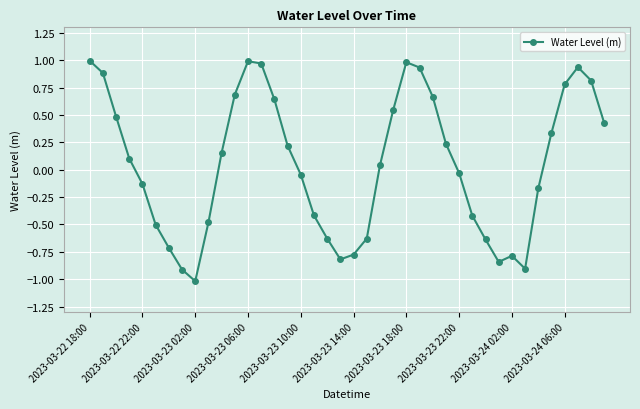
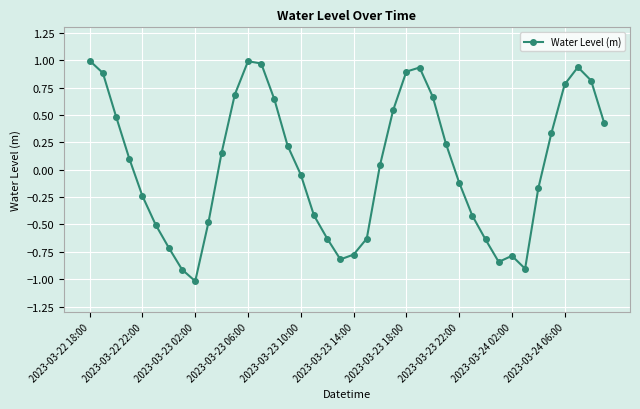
  {
    "2023-03-22 18:00": 1.00,
-   "2023-03-22 22:00": -0.13,
+   "2023-03-22 22:00": -0.24,
    "2023-03-23 02:00": -1.02,
    "2023-03-23 06:00": 0.99,
    "2023-03-23 10:00": -0.05,
    "2023-03-23 14:00": -0.78,
-   "2023-03-23 18:00": 0.98,
-   "2023-03-23 22:00": -0.03,
+   "2023-03-23 18:00": 0.90,
+   "2023-03-23 22:00": -0.12,
    "2023-03-24 02:00": -0.79,
    "2023-03-24 06:00": 0.78
  }
